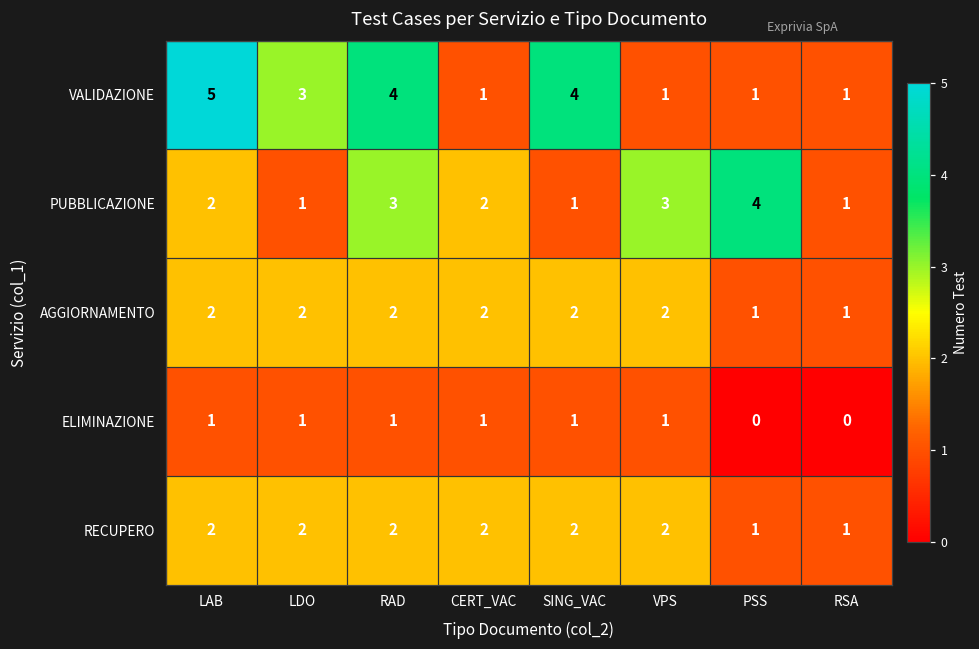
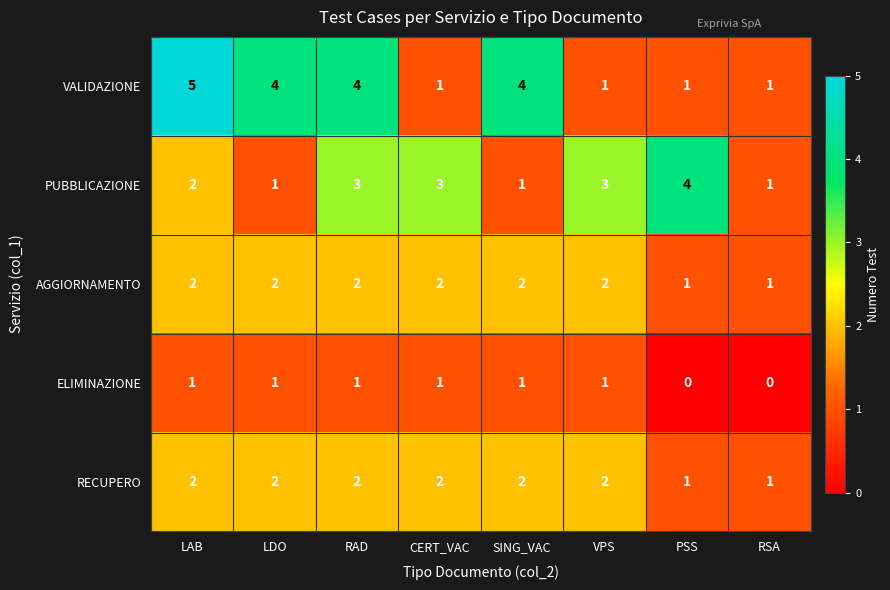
  {
    "VALIDAZIONE": {
      "LAB": 5,
-     "LDO": 3,
+     "LDO": 4,
      "RAD": 4,
      "CERT_VAC": 1,
      "SING_VAC": 4,
      "VPS": 1,
      "PSS": 1,
      "RSA": 1
    },
    "PUBBLICAZIONE": {
      "LAB": 2,
      "LDO": 1,
      "RAD": 3,
-     "CERT_VAC": 2,
+     "CERT_VAC": 3,
      "SING_VAC": 1,
      "VPS": 3,
      "PSS": 4,
      "RSA": 1
    },
    "AGGIORNAMENTO": {
      "LAB": 2,
      "LDO": 2,
      "RAD": 2,
      "CERT_VAC": 2,
      "SING_VAC": 2,
      "VPS": 2,
      "PSS": 1,
      "RSA": 1
    },
    "ELIMINAZIONE": {
      "LAB": 1,
      "LDO": 1,
      "RAD": 1,
      "CERT_VAC": 1,
      "SING_VAC": 1,
      "VPS": 1,
      "PSS": 0,
      "RSA": 0
    },
    "RECUPERO": {
      "LAB": 2,
      "LDO": 2,
      "RAD": 2,
      "CERT_VAC": 2,
      "SING_VAC": 2,
      "VPS": 2,
      "PSS": 1,
      "RSA": 1
    }
  }
